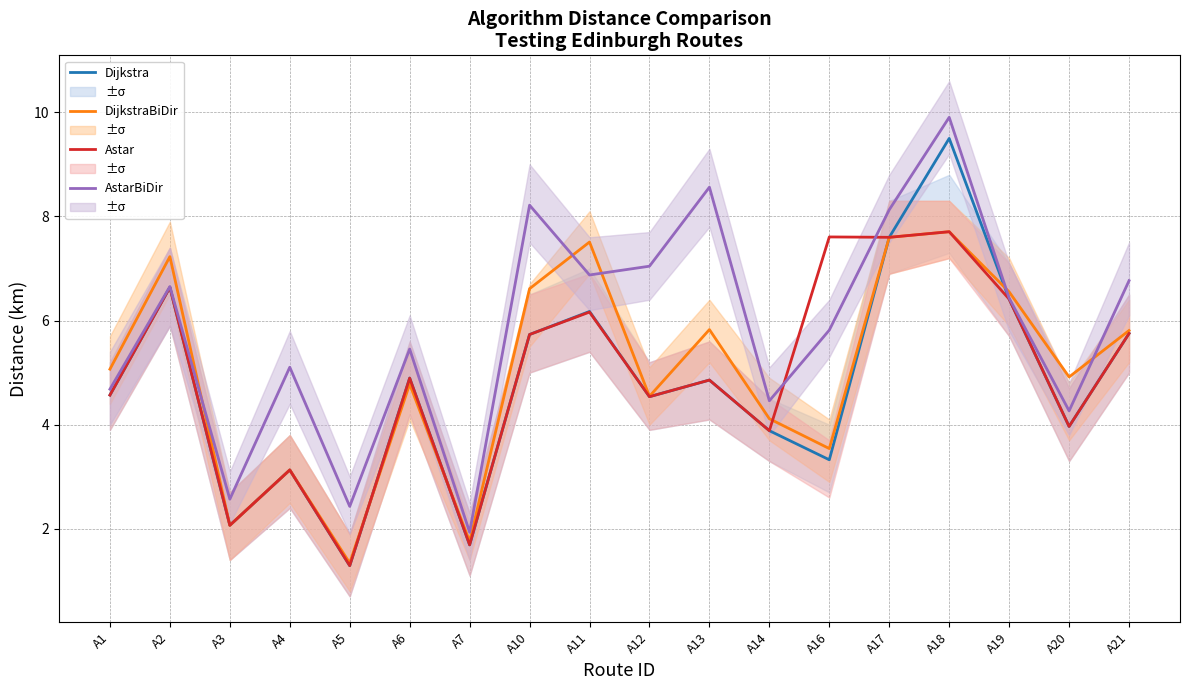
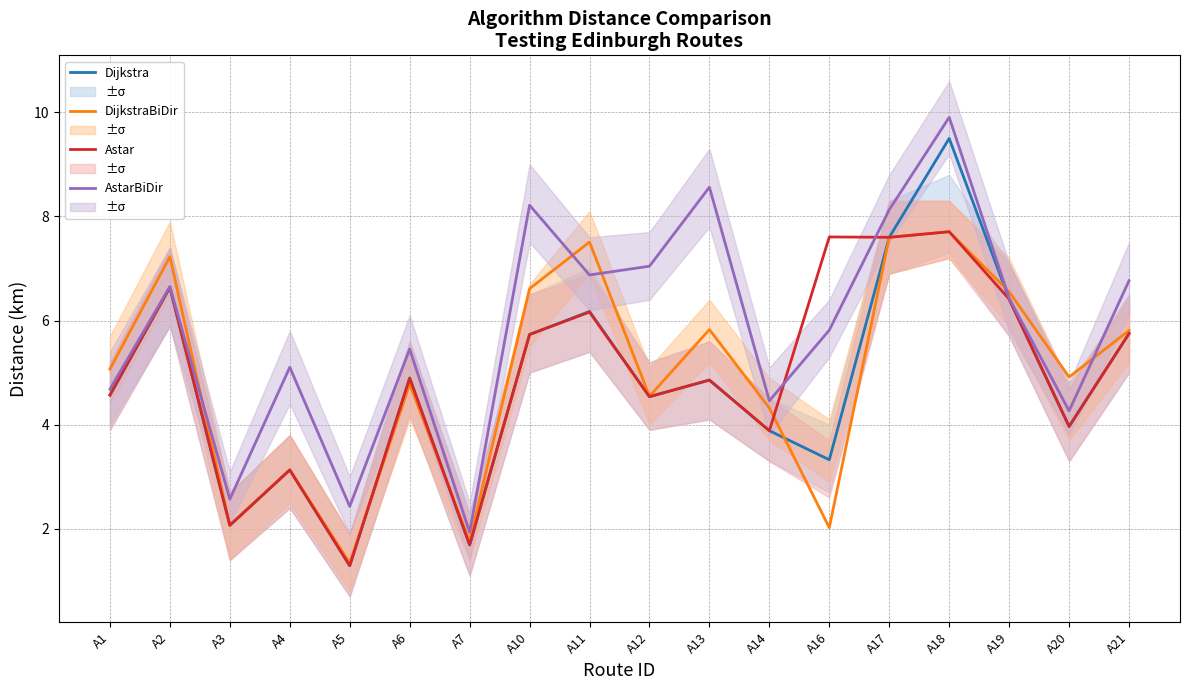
  {
    "Dijkstra": {
      "A16": 3.3,
      "A18": 9.5
    },
    "DijkstraBiDir": {
      "A1": 5.1,
      "A2": 7.2,
      "A5": 1.3,
      "A6": 4.8,
      "A7": 1.8,
      "A10": 6.6,
      "A11": 7.5,
      "A13": 5.8,
-     "A14": 4.1,
-     "A16": 3.5,
+     "A14": 4.3,
+     "A16": 2.0,
      "A19": 6.6,
      "A20": 4.9,
      "A21": 5.8
    },
    "Astar": {
      "A16": 7.6
    },
    "AstarBiDir": {
      "A1": 4.7,
      "A3": 2.6,
      "A4": 5.1,
      "A5": 2.4,
      "A6": 5.5,
      "A7": 1.9,
      "A10": 8.2,
      "A12": 7.0,
      "A13": 8.6,
      "A16": 5.8,
      "A17": 8.1,
      "A18": 9.9,
      "A20": 4.3,
      "A21": 6.8
    }
  }
